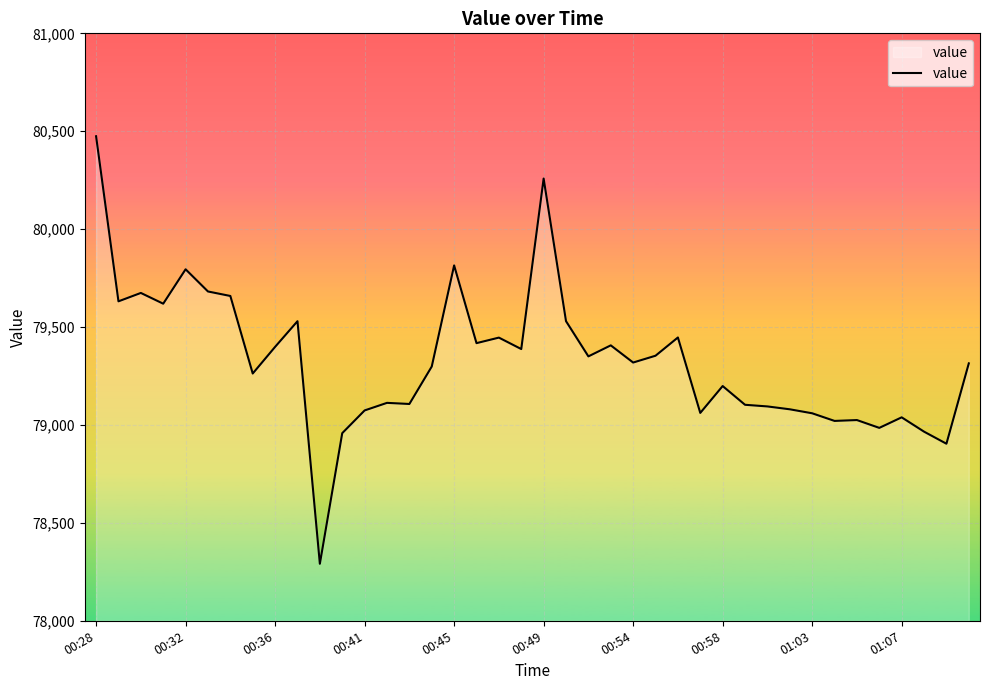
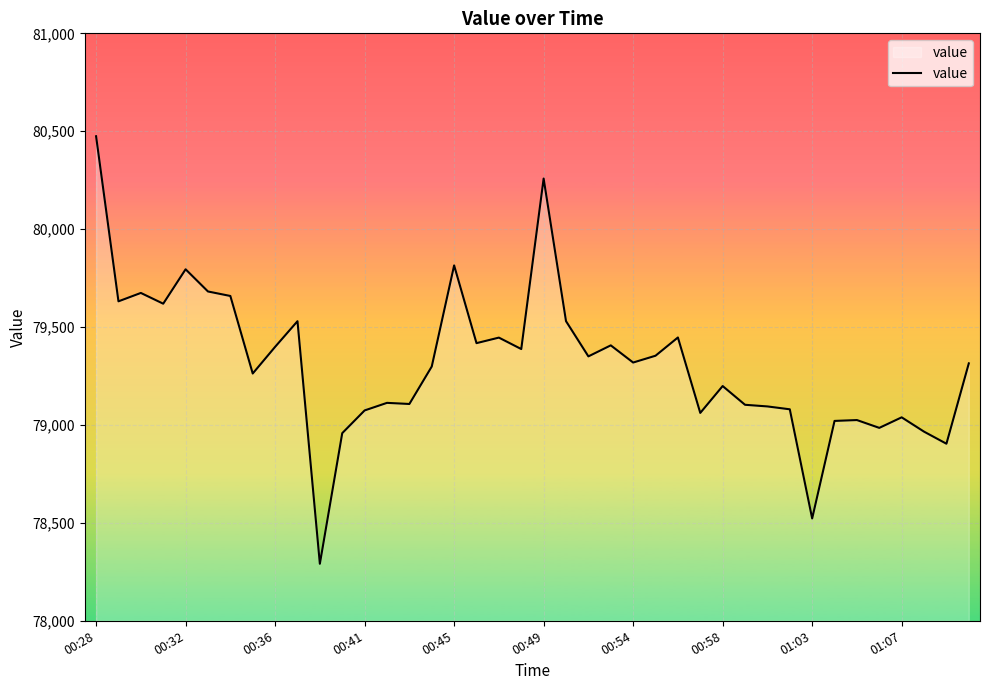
  {
    "00:28": "80,470",
    "00:32": "79,790",
    "00:36": "79,400",
    "00:41": "79,070",
    "00:45": "79,810",
    "00:49": "80,260",
    "00:54": "79,320",
    "00:58": "79,200",
-   "01:03": "79,060",
+   "01:03": "78,520",
    "01:07": "79,040"
  }
